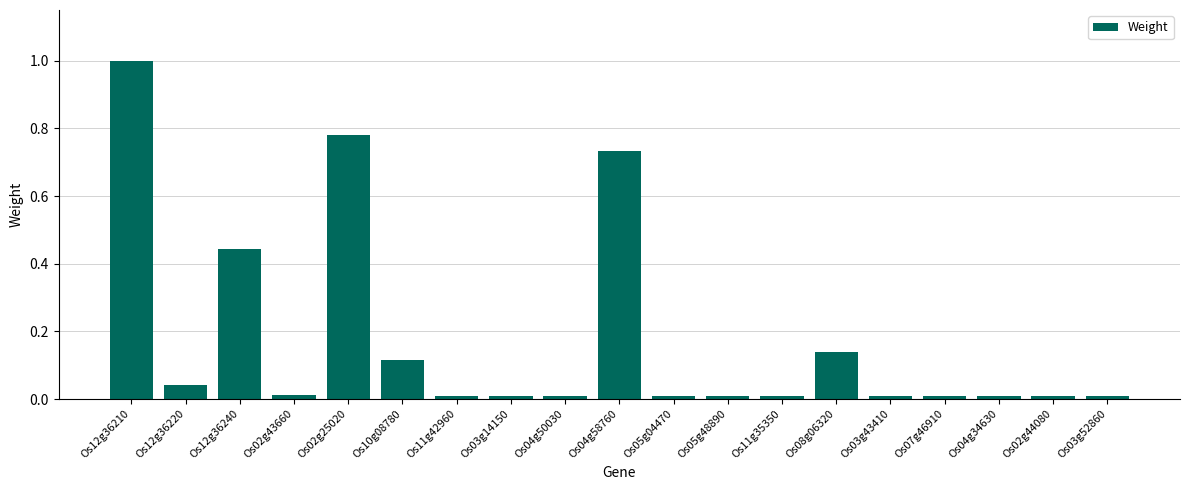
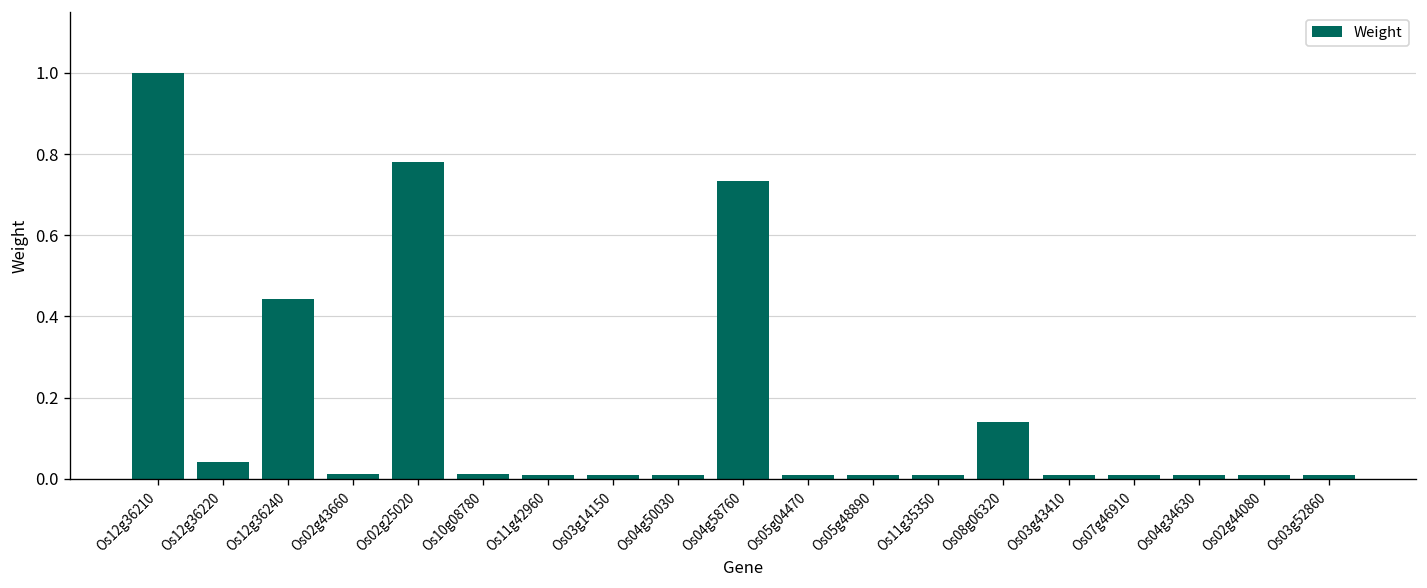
  {
    "Os12g36210": 1.00,
    "Os12g36220": 0.04,
    "Os12g36240": 0.44,
    "Os02g43660": 0.01,
    "Os02g25020": 0.78,
-   "Os10g08780": 0.12,
+   "Os10g08780": 0.01,
    "Os11g42960": 0.01,
    "Os03g14150": 0.01,
    "Os04g50030": 0.01,
    "Os04g58760": 0.73,
    "Os05g04470": 0.01,
    "Os05g48890": 0.01,
    "Os11g35350": 0.01,
    "Os08g06320": 0.14,
    "Os03g43410": 0.01,
    "Os07g46910": 0.01,
    "Os04g34630": 0.01,
    "Os02g44080": 0.01,
    "Os03g52860": 0.01
  }
